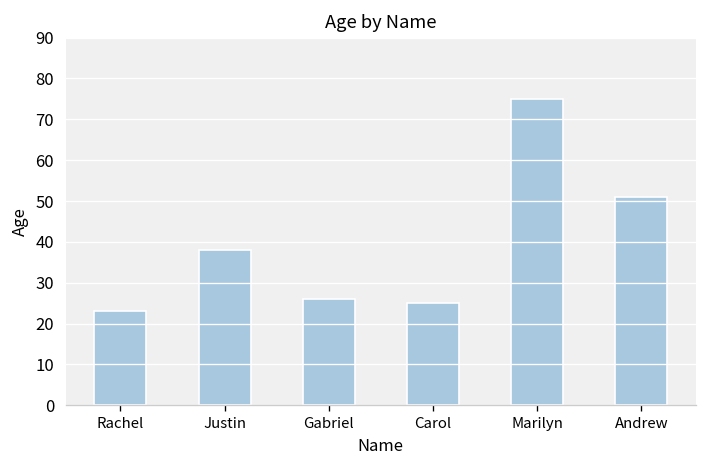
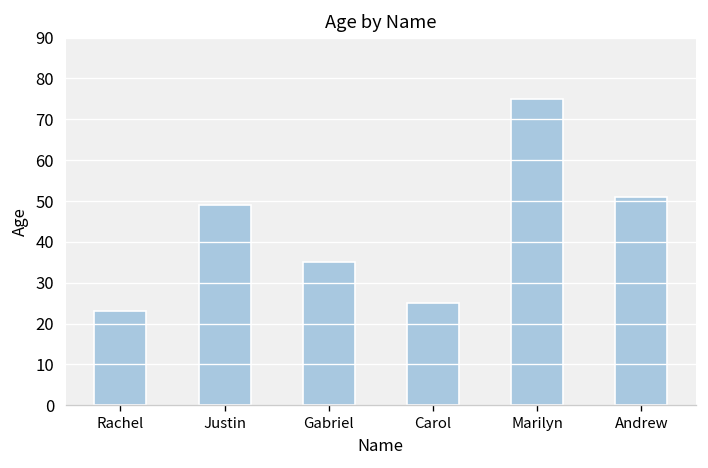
  {
    "Rachel": 23,
-   "Justin": 38,
-   "Gabriel": 26,
+   "Justin": 49,
+   "Gabriel": 35,
    "Carol": 25,
    "Marilyn": 75,
    "Andrew": 51
  }
